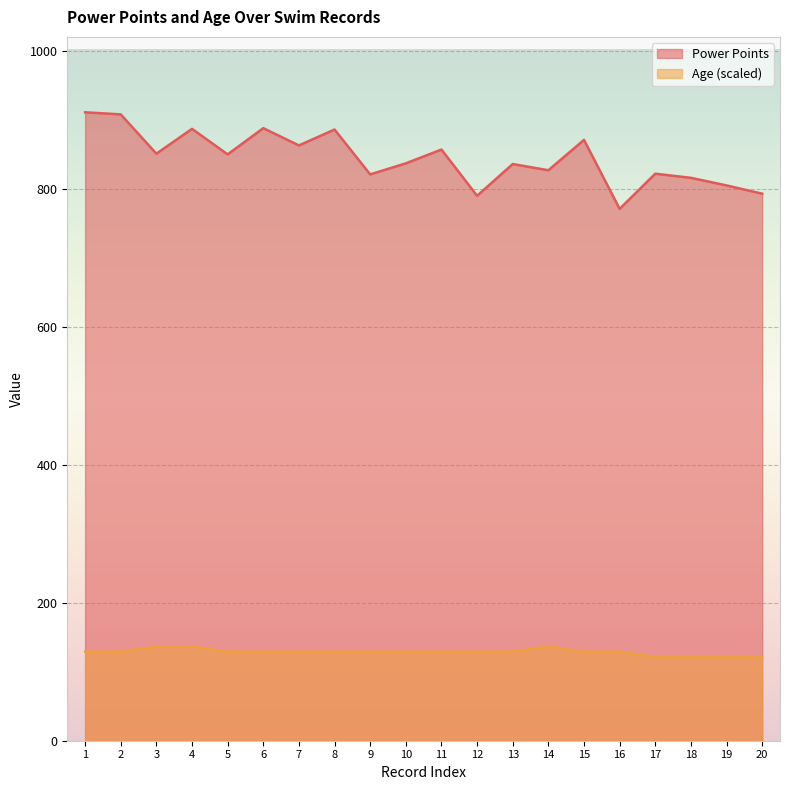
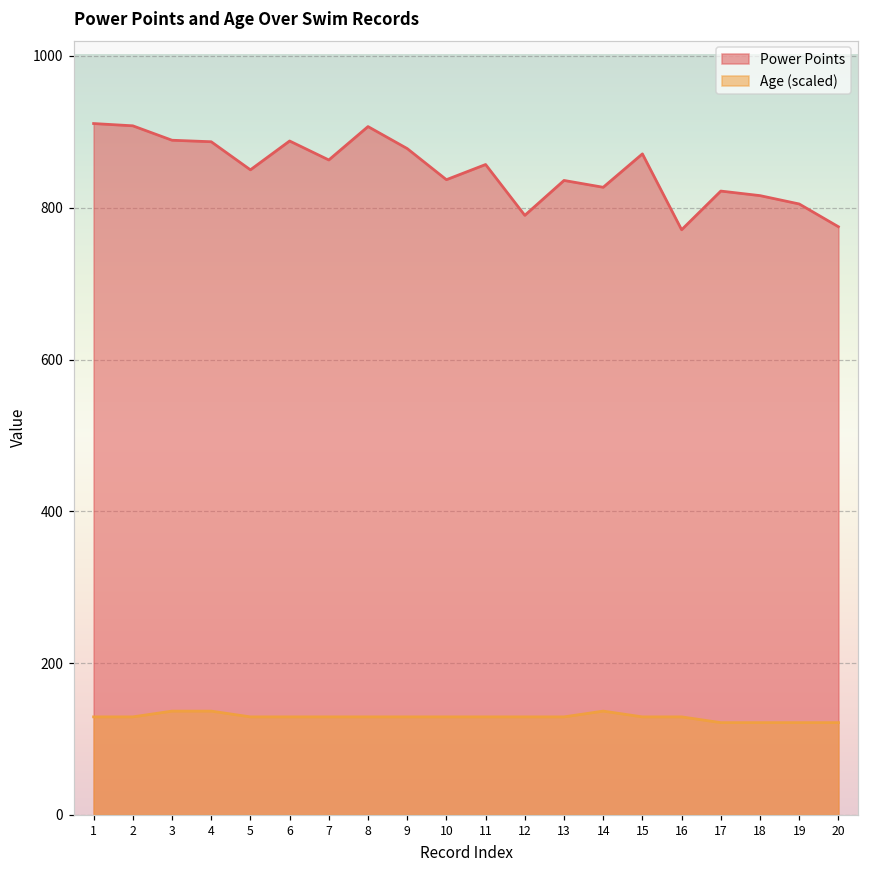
  {
    "Power Points": {
      "1": 910,
      "2": 910,
-     "3": 850,
+     "3": 890,
      "4": 890,
      "5": 850,
      "6": 890,
      "7": 860,
-     "8": 890,
-     "9": 820,
+     "8": 910,
+     "9": 880,
      "10": 840,
      "11": 860,
      "12": 790,
      "13": 840,
      "14": 830,
      "15": 870,
      "16": 770,
      "17": 820,
      "18": 820,
      "19": 810,
-     "20": 790
+     "20": 780
    },
    "Age (scaled)": {
      "1": 130,
      "2": 130,
      "3": 140,
      "4": 140,
      "5": 130,
      "6": 130,
      "7": 130,
      "8": 130,
      "9": 130,
      "10": 130,
      "11": 130,
      "12": 130,
      "13": 130,
      "14": 140,
      "15": 130,
      "16": 130,
      "17": 120,
      "18": 120,
      "19": 120,
      "20": 120
    }
  }
